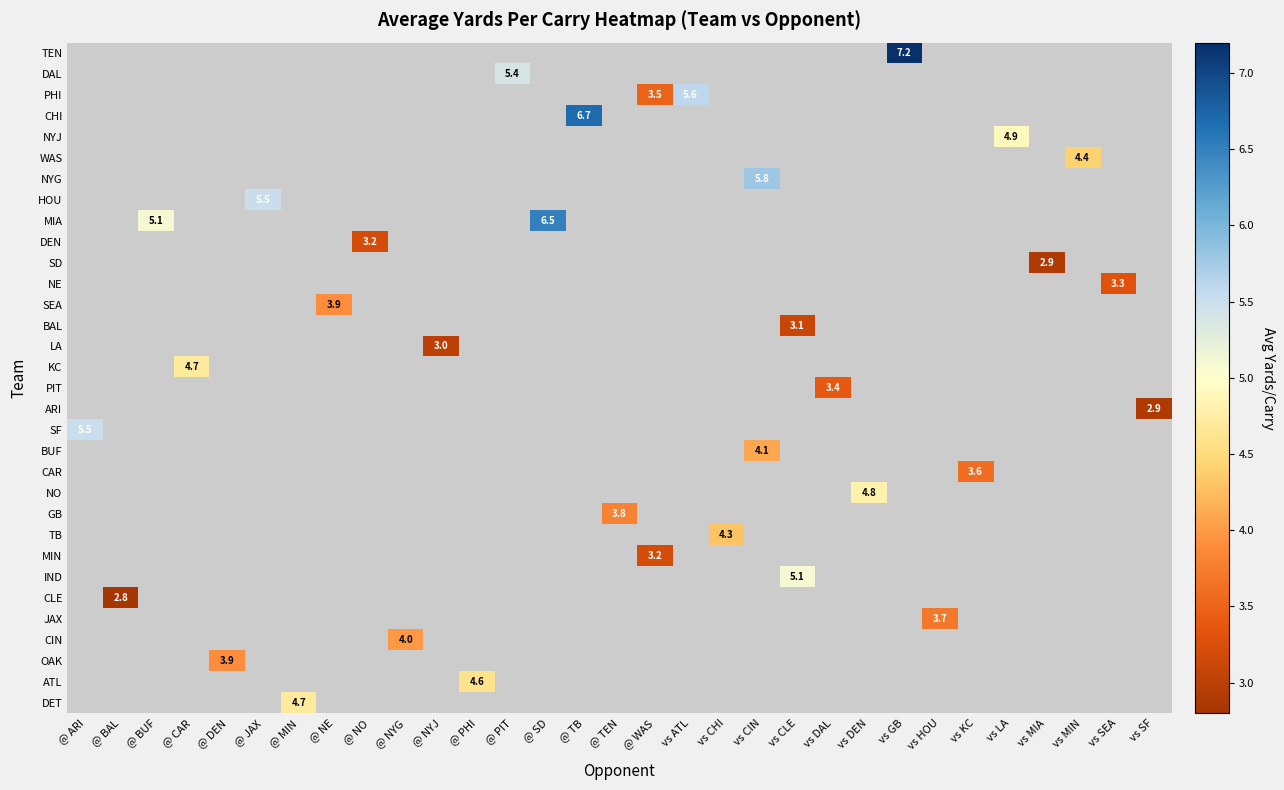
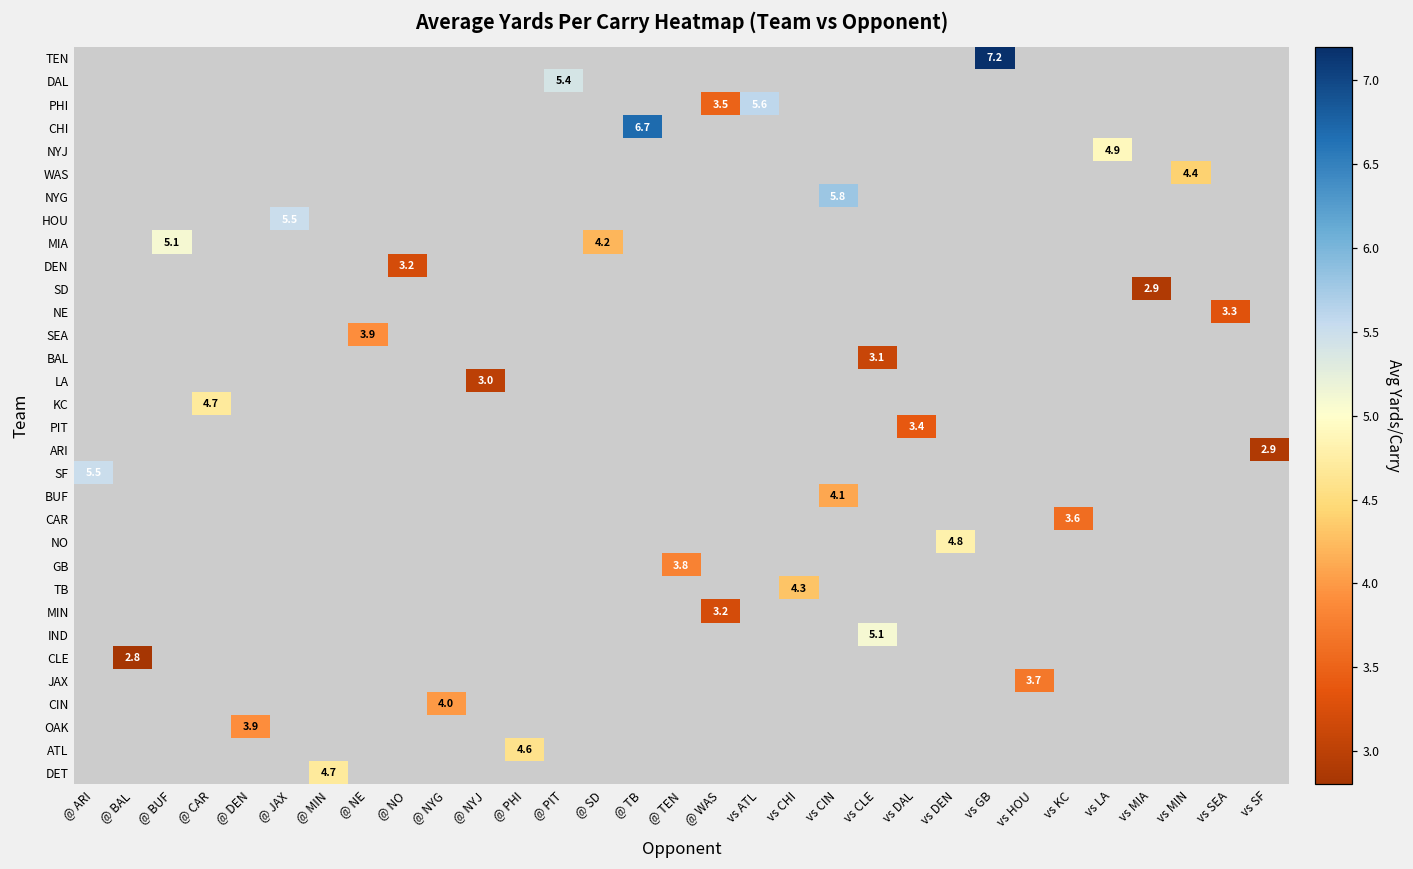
  {
    "TEN": {
      "vs GB": 7.2
    },
    "DAL": {
      "@ PIT": 5.4
    },
    "PHI": {
      "@ WAS": 3.5,
      "vs ATL": 5.6
    },
    "CHI": {
      "@ TB": 6.7
    },
    "NYJ": {
      "vs LA": 4.9
    },
    "WAS": {
      "vs MIN": 4.4
    },
    "NYG": {
      "vs CIN": 5.8
    },
    "HOU": {
      "@ JAX": 5.5
    },
    "MIA": {
      "@ BUF": 5.1,
-     "@ SD": 6.5
+     "@ SD": 4.2
    },
    "DEN": {
      "@ NO": 3.2
    },
    "SD": {
      "vs MIA": 2.9
    },
    "NE": {
      "vs SEA": 3.3
    },
    "SEA": {
      "@ NE": 3.9
    },
    "BAL": {
      "vs CLE": 3.1
    },
    "LA": {
      "@ NYJ": 3.0
    },
    "KC": {
      "@ CAR": 4.7
    },
    "PIT": {
      "vs DAL": 3.4
    },
    "ARI": {
      "vs SF": 2.9
    },
    "SF": {
      "@ ARI": 5.5
    },
    "BUF": {
      "vs CIN": 4.1
    },
    "CAR": {
      "vs KC": 3.6
    },
    "NO": {
      "vs DEN": 4.8
    },
    "GB": {
      "@ TEN": 3.8
    },
    "TB": {
      "vs CHI": 4.3
    },
    "MIN": {
      "@ WAS": 3.2
    },
    "IND": {
      "vs CLE": 5.1
    },
    "CLE": {
      "@ BAL": 2.8
    },
    "JAX": {
      "vs HOU": 3.7
    },
    "CIN": {
      "@ NYG": 4.0
    },
    "OAK": {
      "@ DEN": 3.9
    },
    "ATL": {
      "@ PHI": 4.6
    },
    "DET": {
      "@ MIN": 4.7
    }
  }
